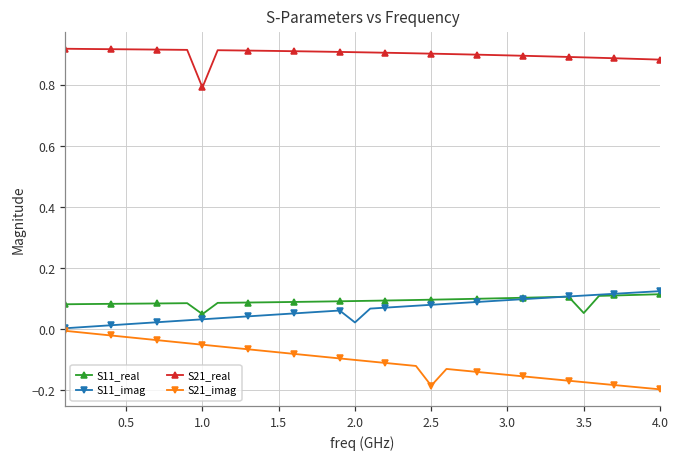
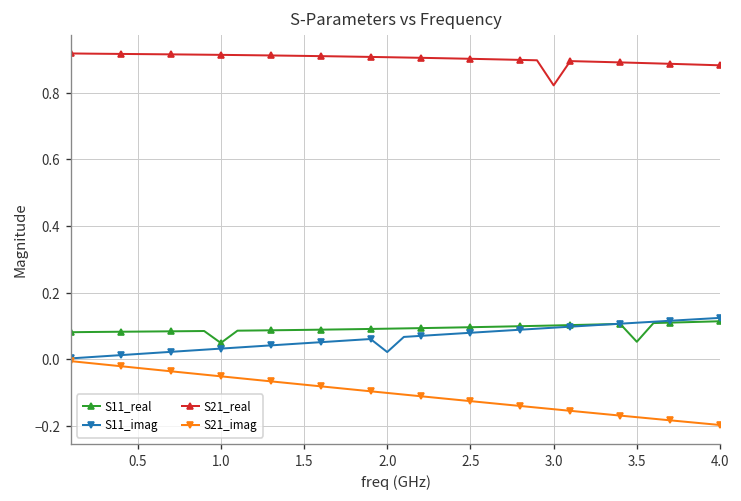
  {
    "S11_real": {
      "0.5": 0.08,
      "1.0": 0.05,
      "1.5": 0.09,
      "2.0": 0.09,
      "2.5": 0.10,
      "3.5": 0.05,
      "4.0": 0.11
    },
    "S11_imag": {
      "0.5": 0.02,
      "1.0": 0.03,
      "1.5": 0.05,
      "2.0": 0.02,
      "2.5": 0.08,
      "3.5": 0.11,
      "4.0": 0.12
    },
    "S21_real": {
      "0.5": 0.92,
-     "1.0": 0.79,
+     "1.0": 0.91,
      "1.5": 0.91,
      "2.0": 0.91,
      "2.5": 0.90,
-     "3.0": 0.90,
+     "3.0": 0.82,
      "3.5": 0.89,
      "4.0": 0.88
    },
    "S21_imag": {
      "0.5": -0.03,
      "1.0": -0.05,
      "1.5": -0.08,
      "2.0": -0.10,
-     "2.5": -0.18,
+     "2.5": -0.12,
      "3.0": -0.15,
      "3.5": -0.17,
      "4.0": -0.20
    }
  }
